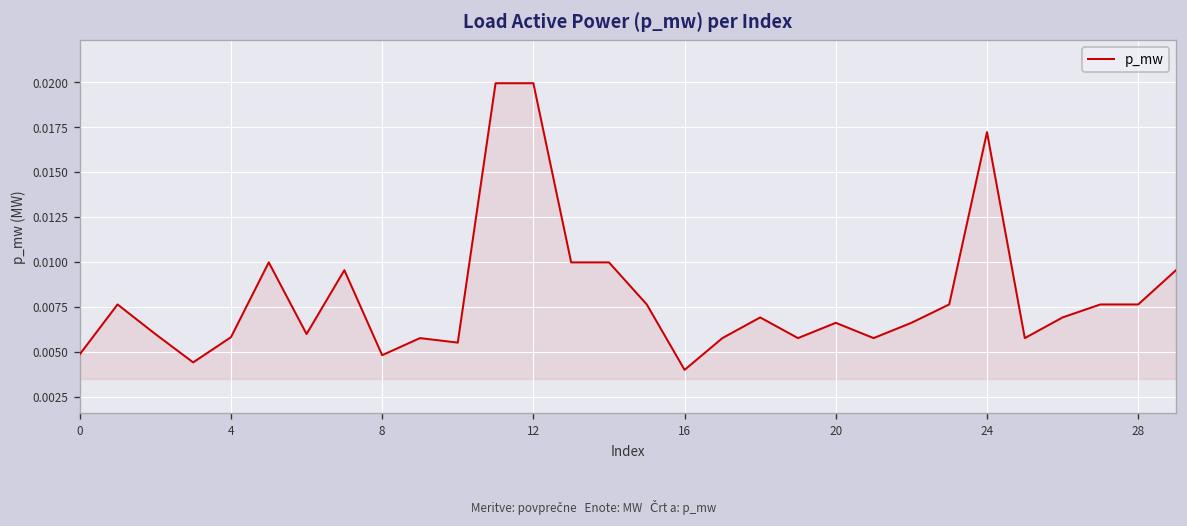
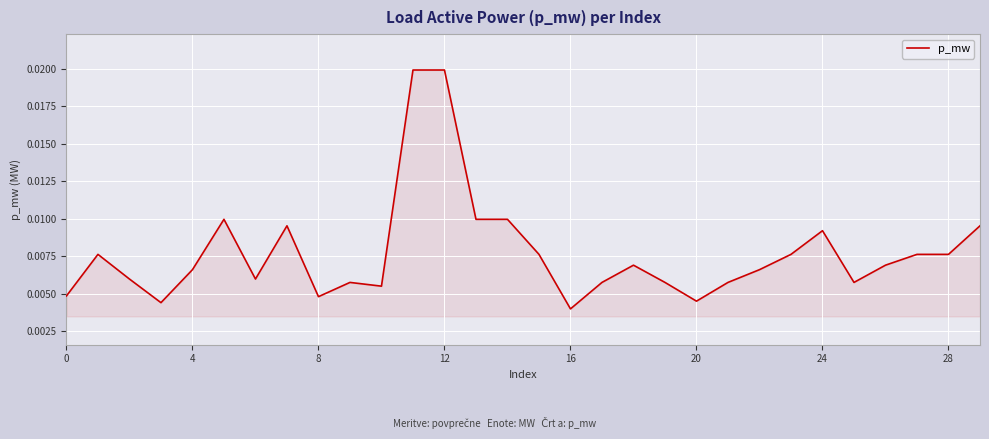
  {
    "0": 0.0048,
-   "4": 0.0058,
+   "4": 0.0066,
    "8": 0.0048,
    "12": 0.0199,
    "16": 0.0040,
-   "20": 0.0066,
-   "24": 0.0172,
+   "20": 0.0045,
+   "24": 0.0092,
    "28": 0.0076
  }
